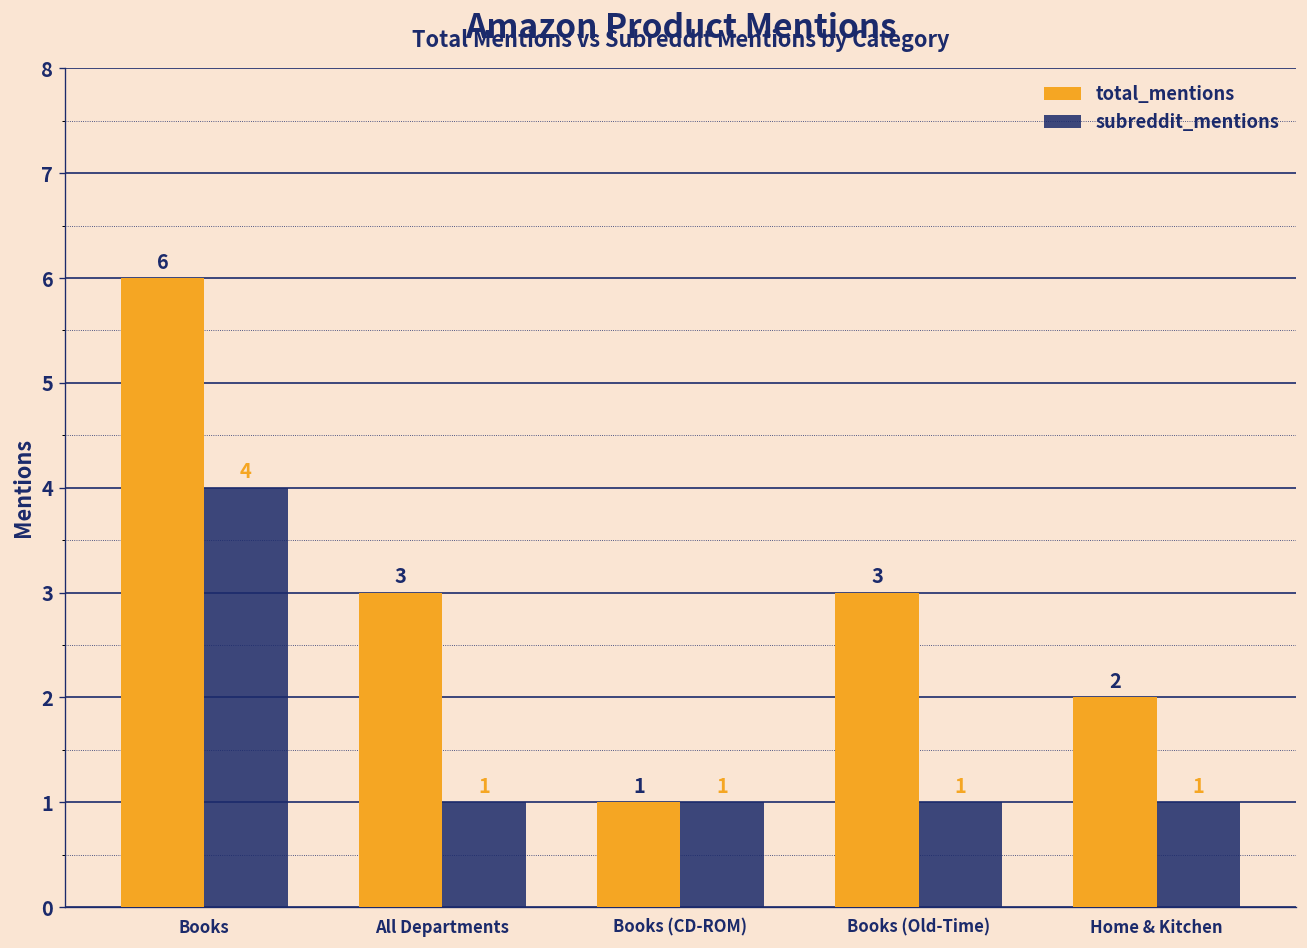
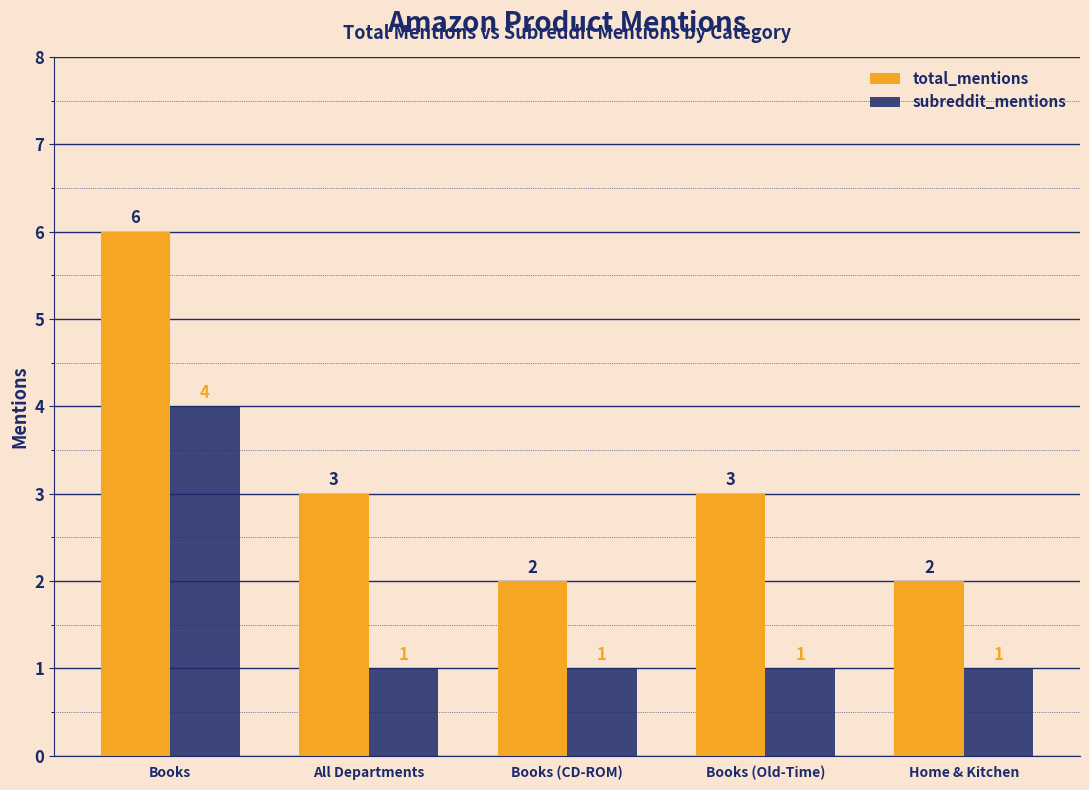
  {
    "total_mentions": {
      "Books": 6,
      "All Departments": 3,
-     "Books (CD-ROM)": 1,
+     "Books (CD-ROM)": 2,
      "Books (Old-Time)": 3,
      "Home & Kitchen": 2
    },
    "subreddit_mentions": {
      "Books": 4,
      "All Departments": 1,
      "Books (CD-ROM)": 1,
      "Books (Old-Time)": 1,
      "Home & Kitchen": 1
    }
  }
